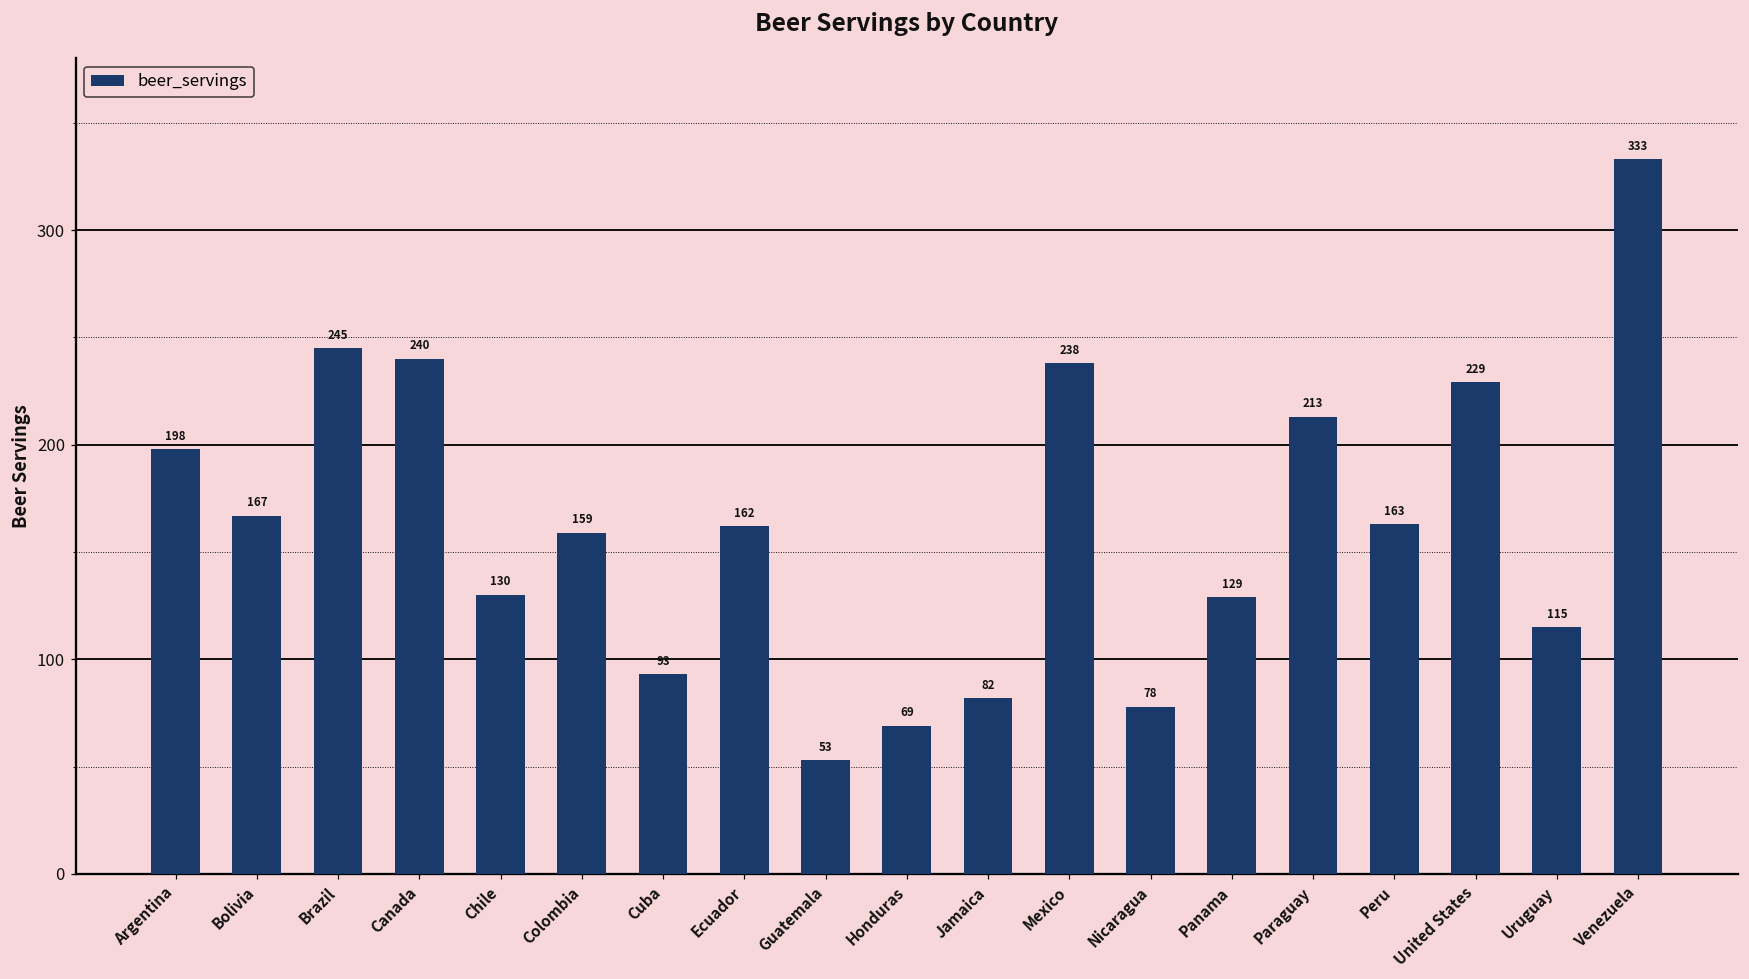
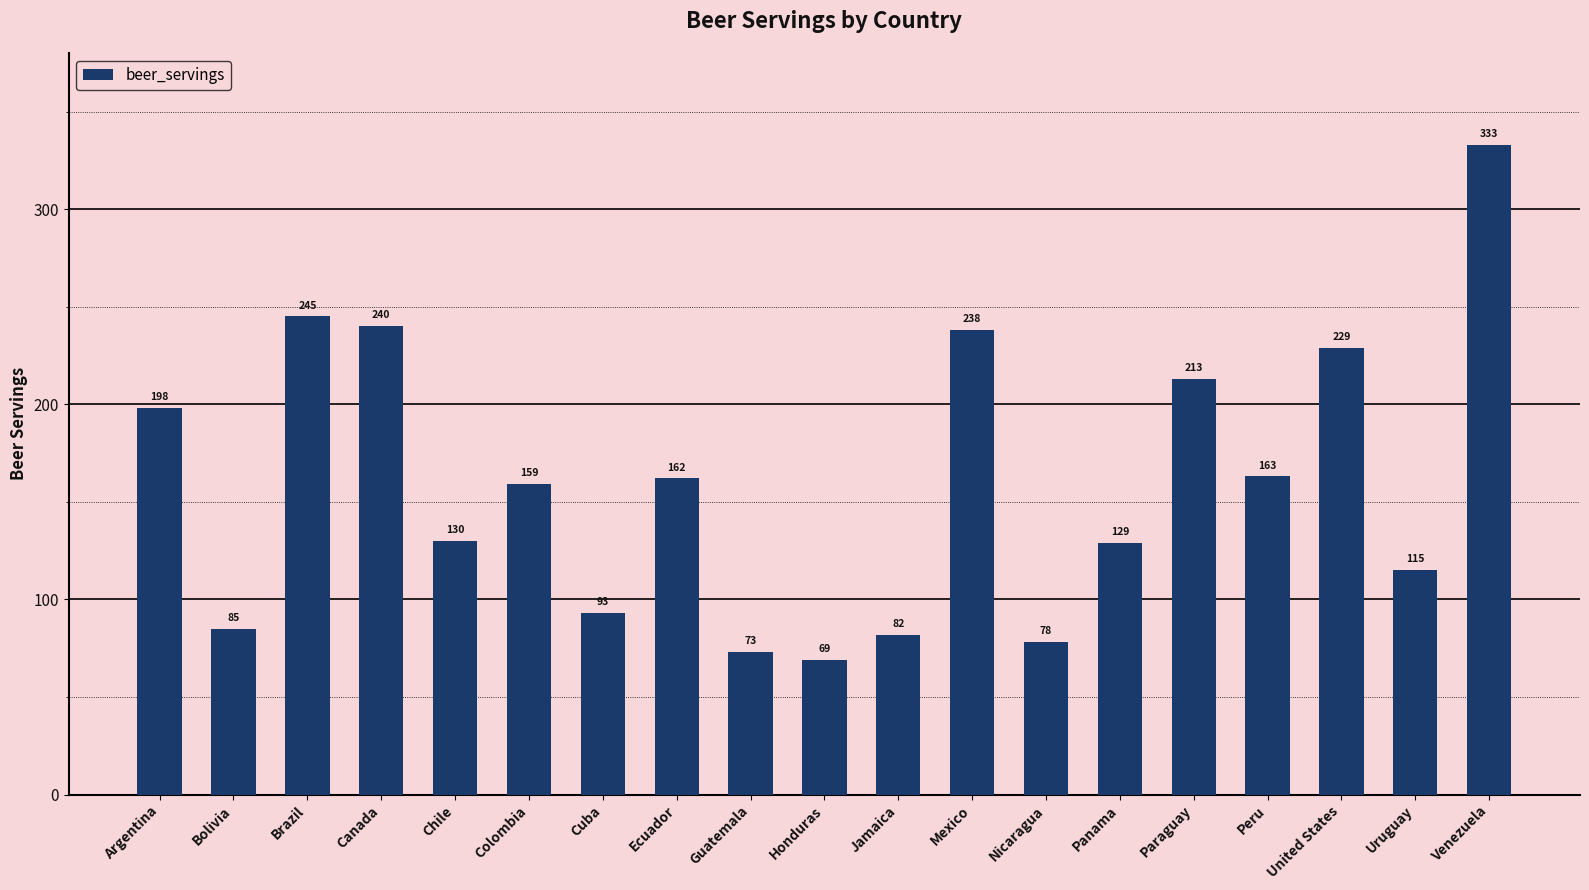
  {
    "Argentina": 198,
-   "Bolivia": 167,
+   "Bolivia": 85,
    "Brazil": 245,
    "Canada": 240,
    "Chile": 130,
    "Colombia": 159,
    "Cuba": 93,
    "Ecuador": 162,
-   "Guatemala": 53,
+   "Guatemala": 73,
    "Honduras": 69,
    "Jamaica": 82,
    "Mexico": 238,
    "Nicaragua": 78,
    "Panama": 129,
    "Paraguay": 213,
    "Peru": 163,
    "United States": 229,
    "Uruguay": 115,
    "Venezuela": 333
  }
